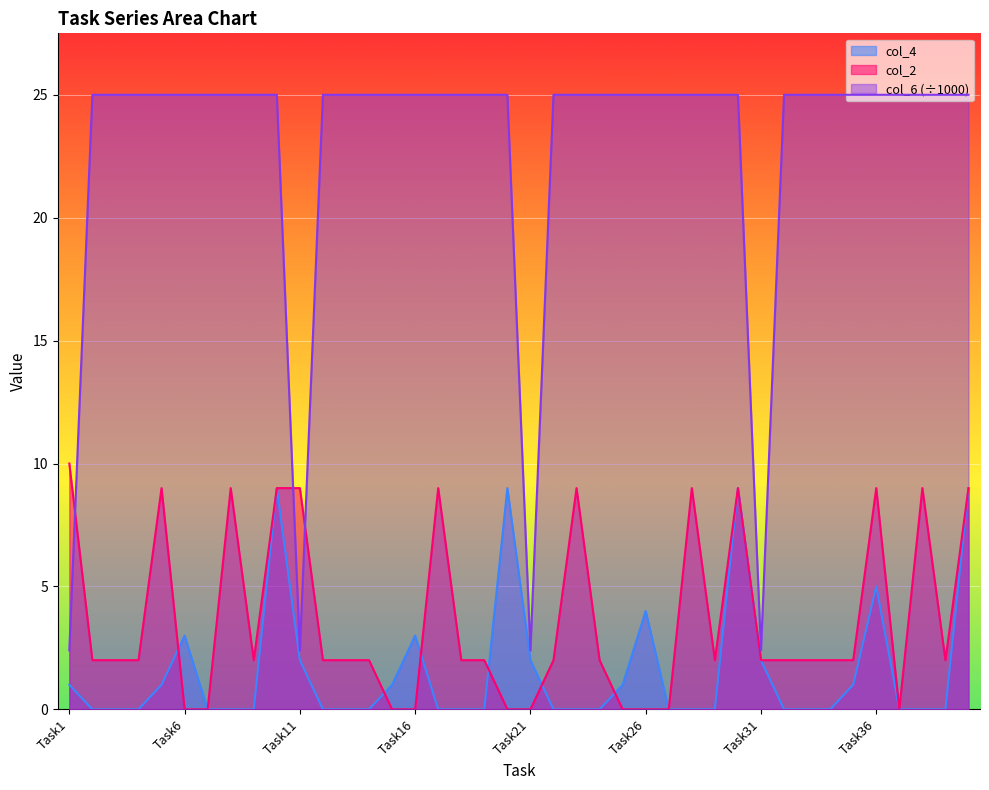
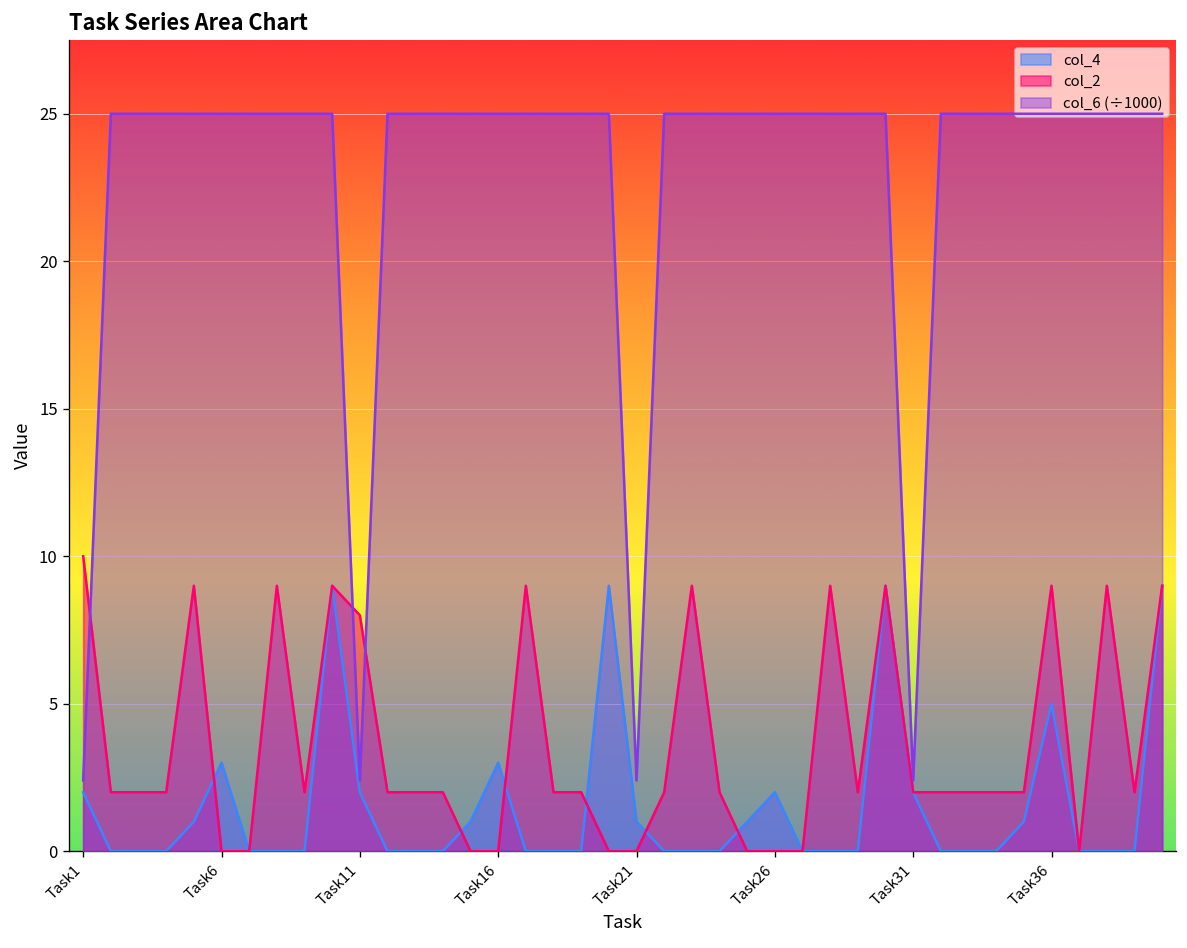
  {
    "col_6 (÷1000)": {
      "Task1": 2.4,
      "Task6": 25,
      "Task11": 2.4,
      "Task16": 25,
      "Task21": 2.4,
      "Task26": 25,
      "Task31": 2.4
    },
    "col_4": {
-     "Task1": 1,
+     "Task1": 2,
      "Task6": 3,
      "Task11": 2,
      "Task16": 3,
-     "Task21": 2,
-     "Task26": 4,
+     "Task21": 1,
+     "Task26": 2,
      "Task36": 5
    },
    "col_2": {
      "Task1": 10,
      "Task6": 0,
-     "Task11": 9,
+     "Task11": 8,
      "Task16": 0,
      "Task21": 0,
      "Task26": 0,
      "Task36": 9
    }
  }
